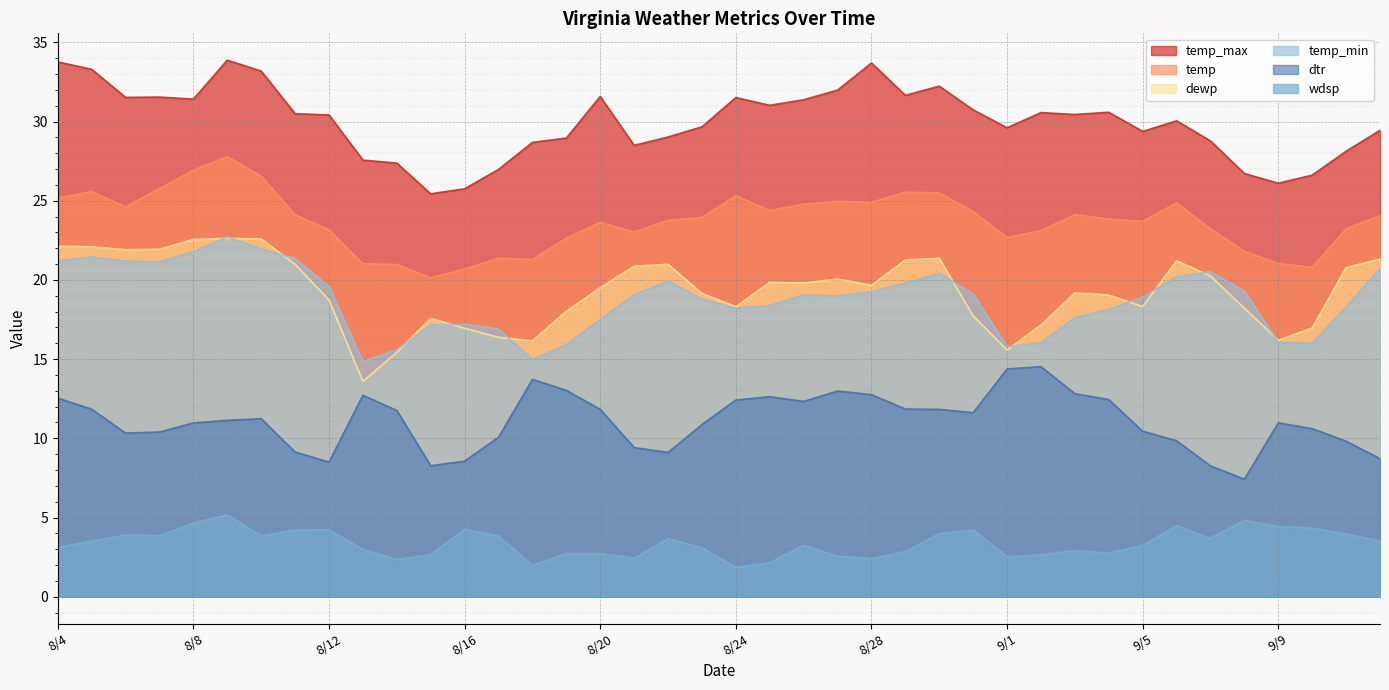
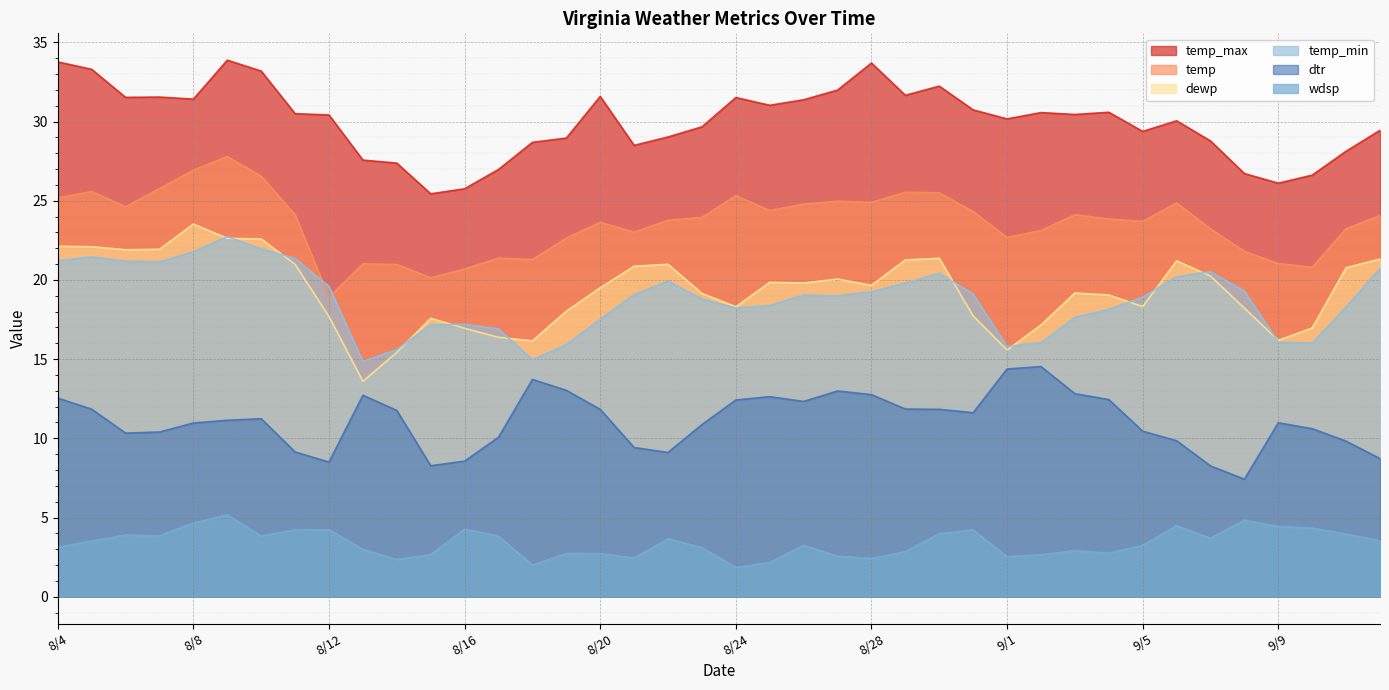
  {
    "temp_max": {
      "8/4": 33.8,
      "8/8": 31.4,
      "8/12": 30.4,
      "8/16": 25.8,
      "8/20": 31.6,
      "8/24": 31.5,
      "8/28": 33.7,
-     "9/1": 29.6,
+     "9/1": 30.2,
      "9/5": 29.4,
      "9/9": 26.1
    },
    "temp": {
      "8/4": 25.2,
      "8/8": 26.9,
-     "8/12": 23.2,
+     "8/12": 18.9,
      "8/16": 20.7,
      "8/20": 23.6,
      "8/24": 25.3,
      "8/28": 24.9,
      "9/1": 22.7,
      "9/5": 23.7,
      "9/9": 21.0
    },
    "dewp": {
      "8/4": 22.1,
-     "8/8": 22.6,
-     "8/12": 18.7,
+     "8/8": 23.5,
+     "8/12": 17.7,
      "8/16": 17.0,
      "8/20": 19.5,
      "8/28": 19.7,
      "9/1": 15.6,
      "9/5": 18.3
    }
  }
